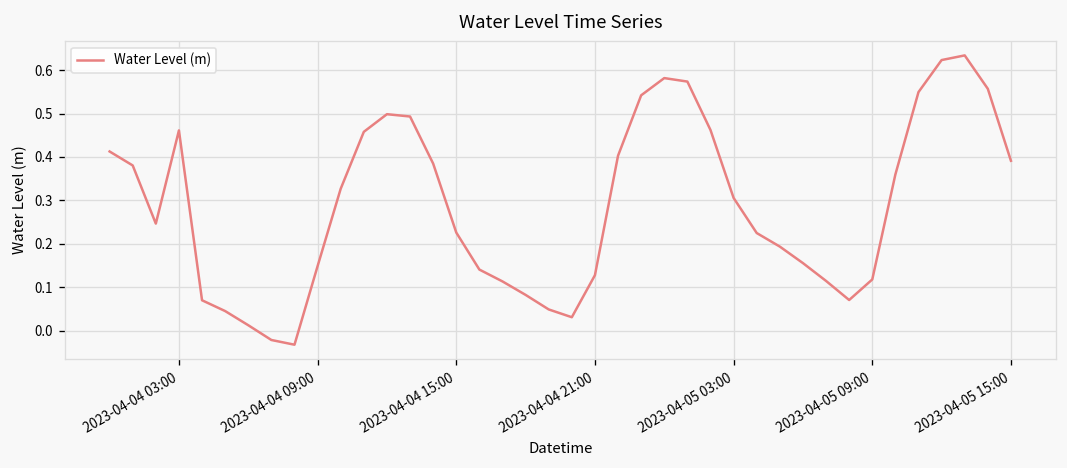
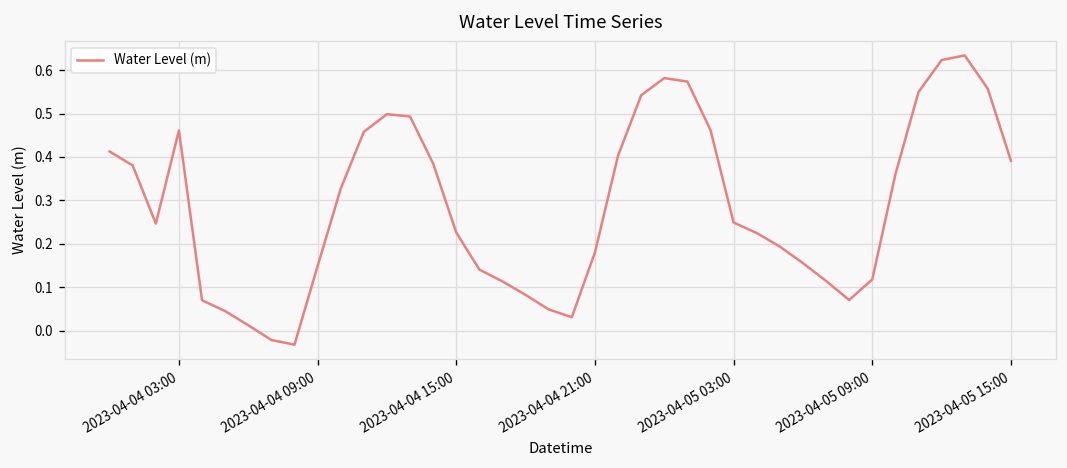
  {
    "2023-04-04 03:00": 0.46,
    "2023-04-04 09:00": 0.15,
    "2023-04-04 15:00": 0.23,
-   "2023-04-04 21:00": 0.13,
-   "2023-04-05 03:00": 0.31,
+   "2023-04-04 21:00": 0.18,
+   "2023-04-05 03:00": 0.25,
    "2023-04-05 09:00": 0.12,
    "2023-04-05 15:00": 0.39
  }
